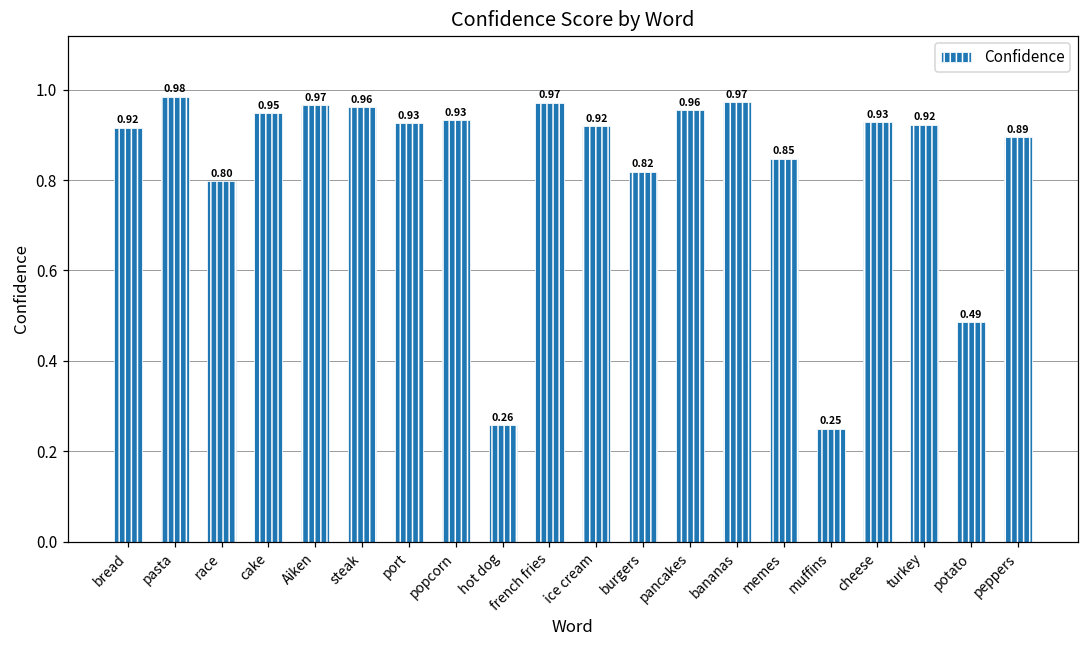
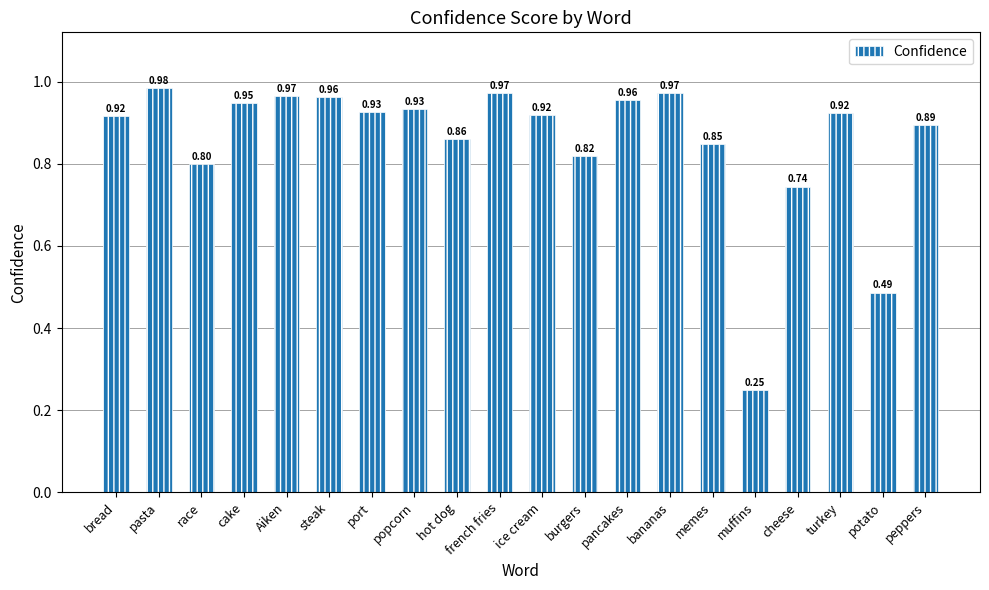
  {
    "bread": 0.92,
    "pasta": 0.98,
    "race": 0.80,
    "cake": 0.95,
    "Aiken": 0.97,
    "steak": 0.96,
    "port": 0.93,
    "popcorn": 0.93,
-   "hot dog": 0.26,
+   "hot dog": 0.86,
    "french fries": 0.97,
    "ice cream": 0.92,
    "burgers": 0.82,
    "pancakes": 0.96,
    "bananas": 0.97,
    "memes": 0.85,
    "muffins": 0.25,
-   "cheese": 0.93,
+   "cheese": 0.74,
    "turkey": 0.92,
    "potato": 0.49,
    "peppers": 0.89
  }
